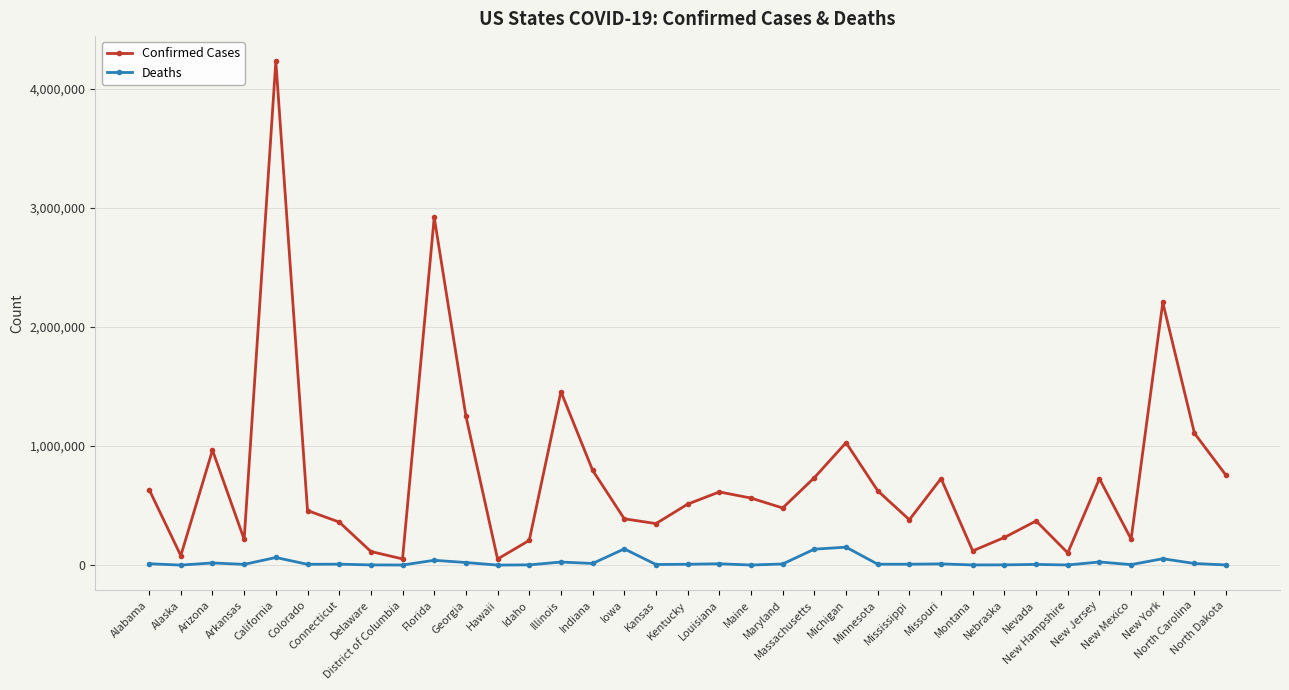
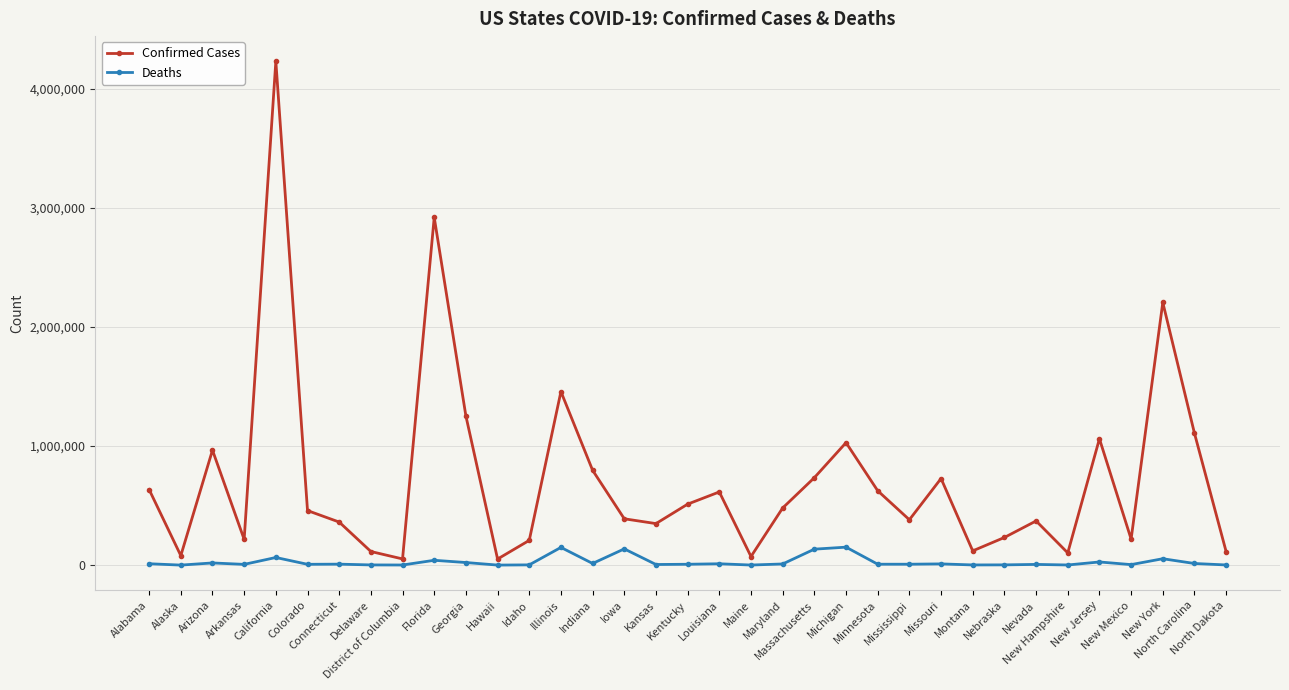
  {
    "Confirmed Cases": {
      "Alabama": "630,000",
      "Alaska": "80,000",
      "Arizona": "970,000",
      "Arkansas": "220,000",
      "California": "4,230,000",
      "Colorado": "460,000",
      "Connecticut": "360,000",
      "Delaware": "110,000",
      "District of Columbia": "50,000",
      "Florida": "2,920,000",
      "Georgia": "1,250,000",
      "Hawaii": "50,000",
      "Idaho": "210,000",
      "Illinois": "1,460,000",
      "Indiana": "800,000",
      "Iowa": "390,000",
      "Kansas": "350,000",
      "Kentucky": "510,000",
      "Louisiana": "610,000",
-     "Maine": "560,000",
+     "Maine": "70,000",
      "Maryland": "480,000",
      "Massachusetts": "730,000",
      "Michigan": "1,030,000",
      "Minnesota": "620,000",
      "Mississippi": "380,000",
      "Missouri": "730,000",
      "Montana": "120,000",
      "Nebraska": "230,000",
      "Nevada": "370,000",
      "New Hampshire": "100,000",
-     "New Jersey": "730,000",
+     "New Jersey": "1,060,000",
      "New Mexico": "220,000",
      "New York": "2,210,000",
      "North Carolina": "1,110,000",
-     "North Dakota": "750,000"
+     "North Dakota": "110,000"
    },
    "Deaths": {
      "Alabama": "10,000",
      "Alaska": "0",
      "Arizona": "20,000",
      "Arkansas": "10,000",
      "California": "60,000",
      "Colorado": "10,000",
      "Connecticut": "10,000",
      "Delaware": "0",
      "District of Columbia": "0",
      "Florida": "40,000",
      "Georgia": "20,000",
      "Hawaii": "0",
      "Idaho": "0",
-     "Illinois": "30,000",
+     "Illinois": "150,000",
      "Indiana": "10,000",
      "Iowa": "140,000",
      "Kansas": "10,000",
      "Kentucky": "10,000",
      "Louisiana": "10,000",
      "Maine": "0",
      "Maryland": "10,000",
      "Massachusetts": "130,000",
      "Michigan": "150,000",
      "Minnesota": "10,000",
      "Mississippi": "10,000",
      "Missouri": "10,000",
      "Montana": "0",
      "Nebraska": "0",
      "Nevada": "10,000",
      "New Hampshire": "0",
      "New Jersey": "30,000",
      "New Mexico": "0",
      "New York": "50,000",
      "North Carolina": "10,000",
      "North Dakota": "0"
    }
  }
